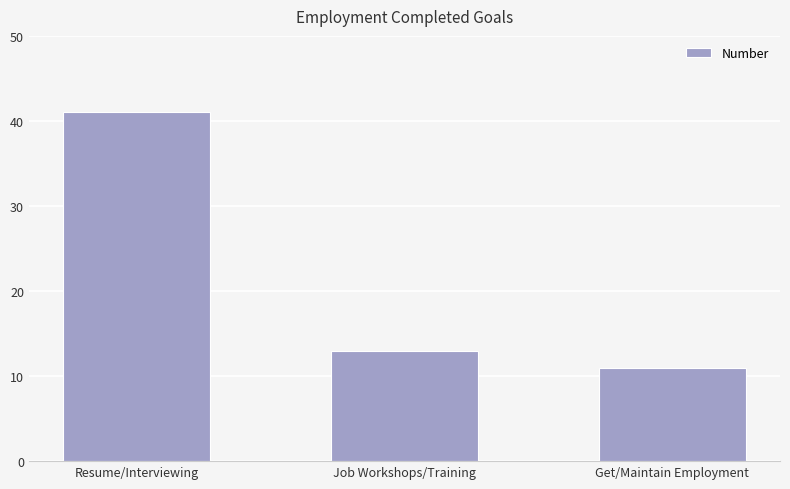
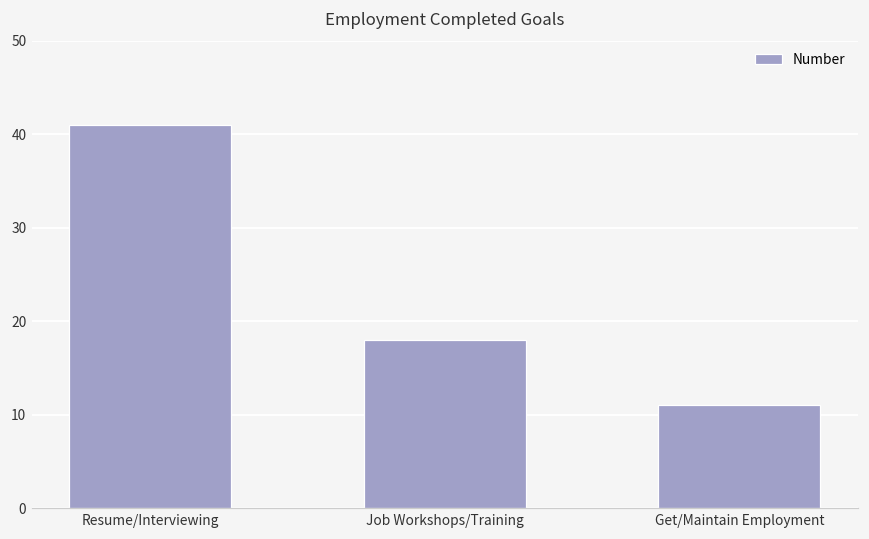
  {
    "Resume/Interviewing": 41,
-   "Job Workshops/Training": 13,
+   "Job Workshops/Training": 18,
    "Get/Maintain Employment": 11
  }
